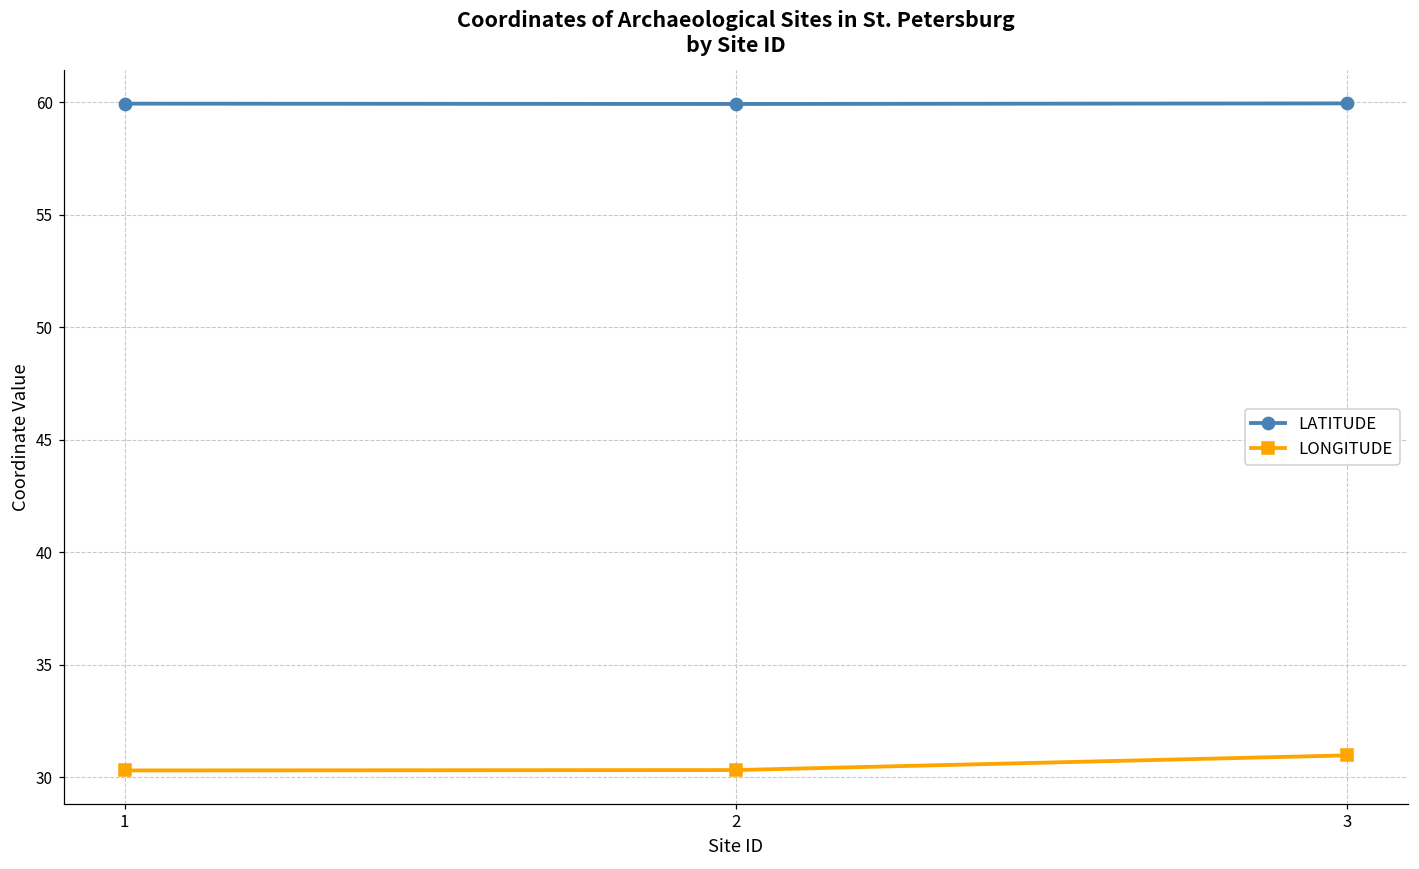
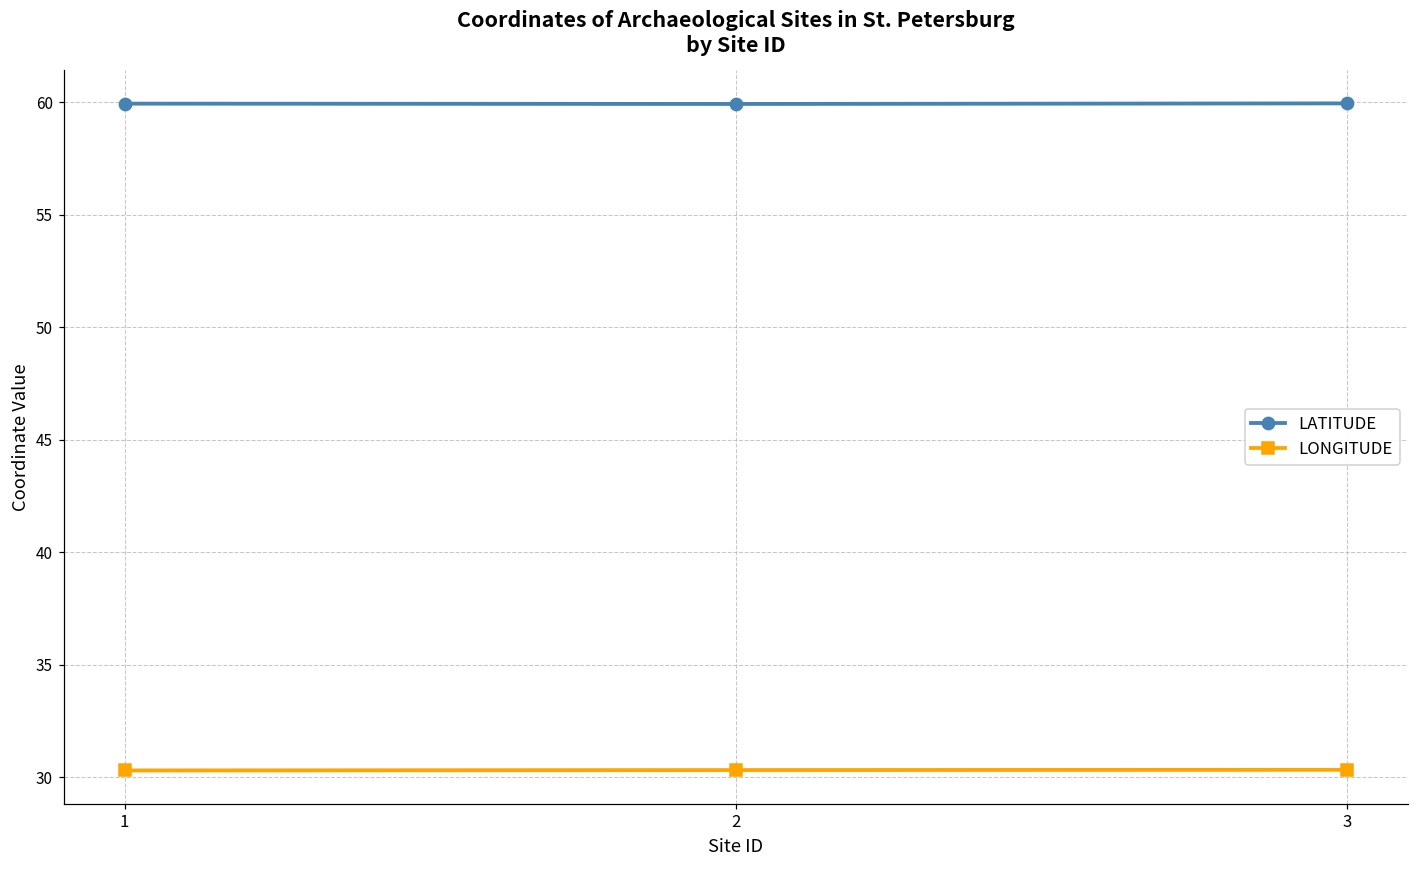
  {
    "LATITUDE": {
      "1": 59.9,
      "2": 59.9,
      "3": 60.0
    },
    "LONGITUDE": {
      "1": 30.3,
      "2": 30.3,
-     "3": 31.0
+     "3": 30.3
    }
  }
